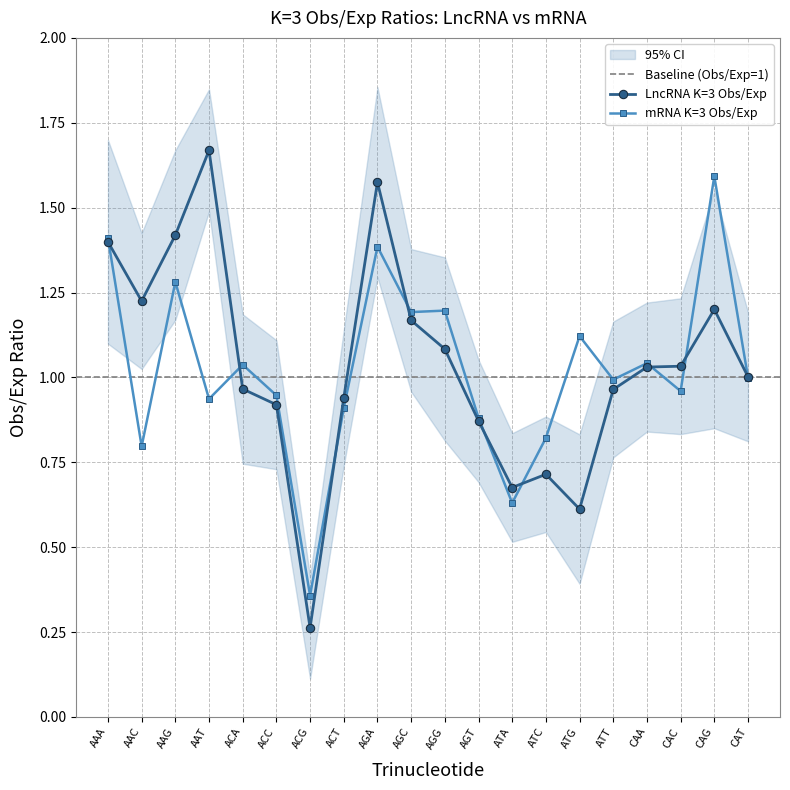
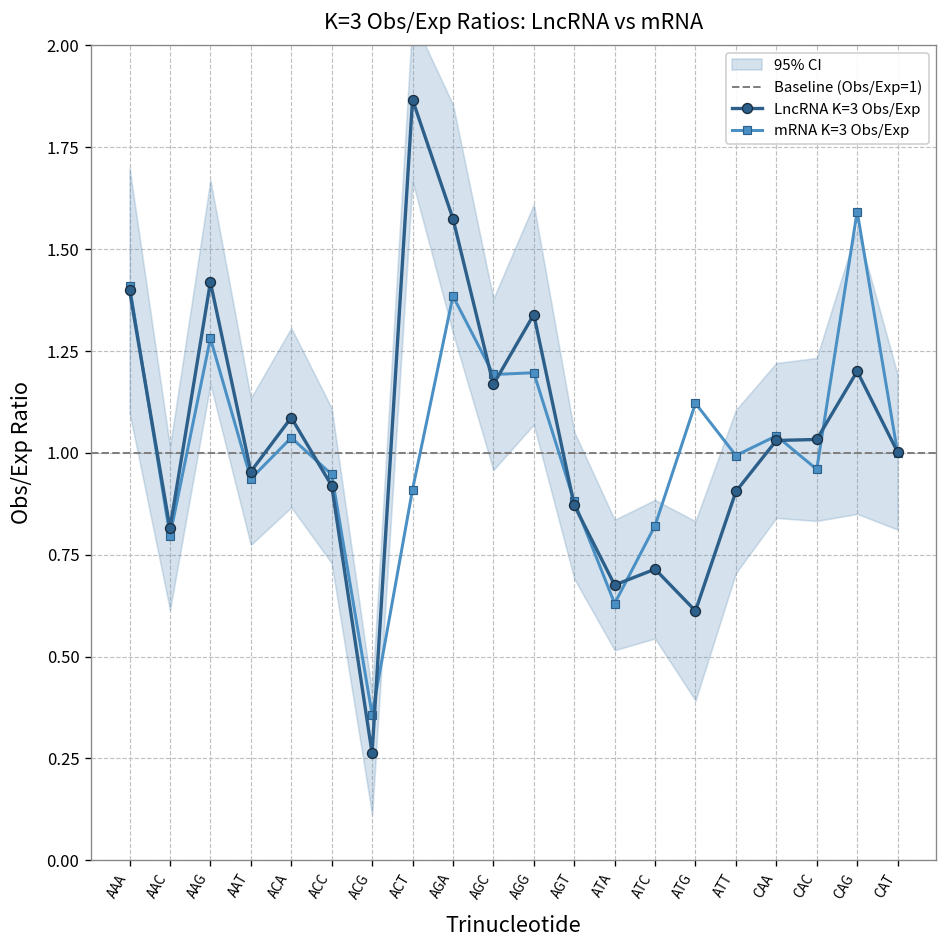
  {
    "LncRNA K=3 Obs/Exp": {
      "AAA": 1.40,
-     "AAC": 1.22,
+     "AAC": 0.81,
      "AAG": 1.42,
-     "AAT": 1.67,
-     "ACA": 0.97,
+     "AAT": 0.95,
+     "ACA": 1.09,
      "ACC": 0.92,
      "ACG": 0.26,
-     "ACT": 0.94,
+     "ACT": 1.87,
      "AGA": 1.57,
      "AGC": 1.17,
-     "AGG": 1.08,
+     "AGG": 1.34,
      "AGT": 0.87,
      "ATA": 0.68,
      "ATC": 0.71,
      "ATG": 0.61,
-     "ATT": 0.96,
+     "ATT": 0.91,
      "CAA": 1.03,
      "CAC": 1.03,
      "CAG": 1.20
    }
  }
